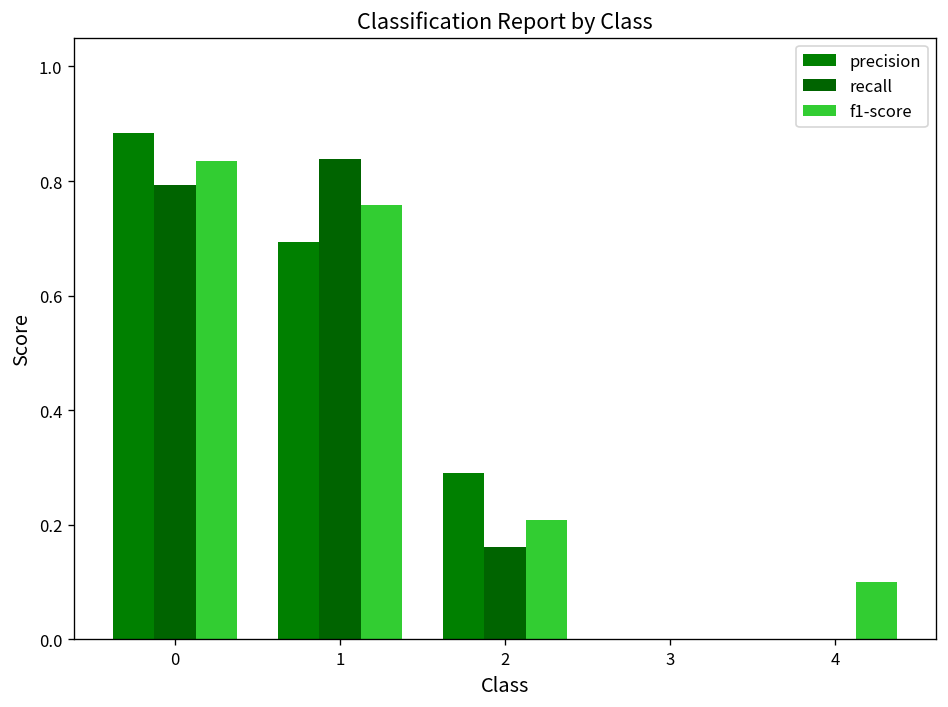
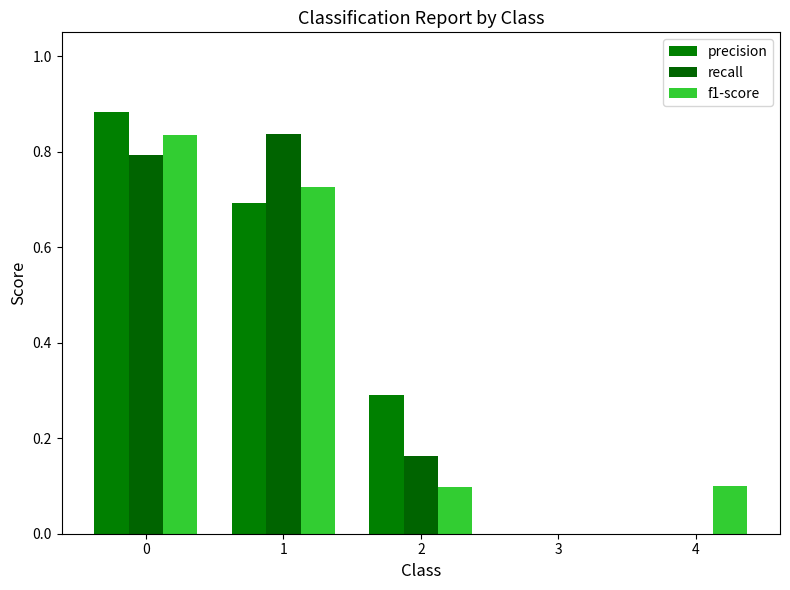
  {
    "f1-score": {
      "0": 0.84,
-     "1": 0.76,
-     "2": 0.21,
+     "1": 0.73,
+     "2": 0.10,
      "3": 0.00,
      "4": 0.10
    }
  }
